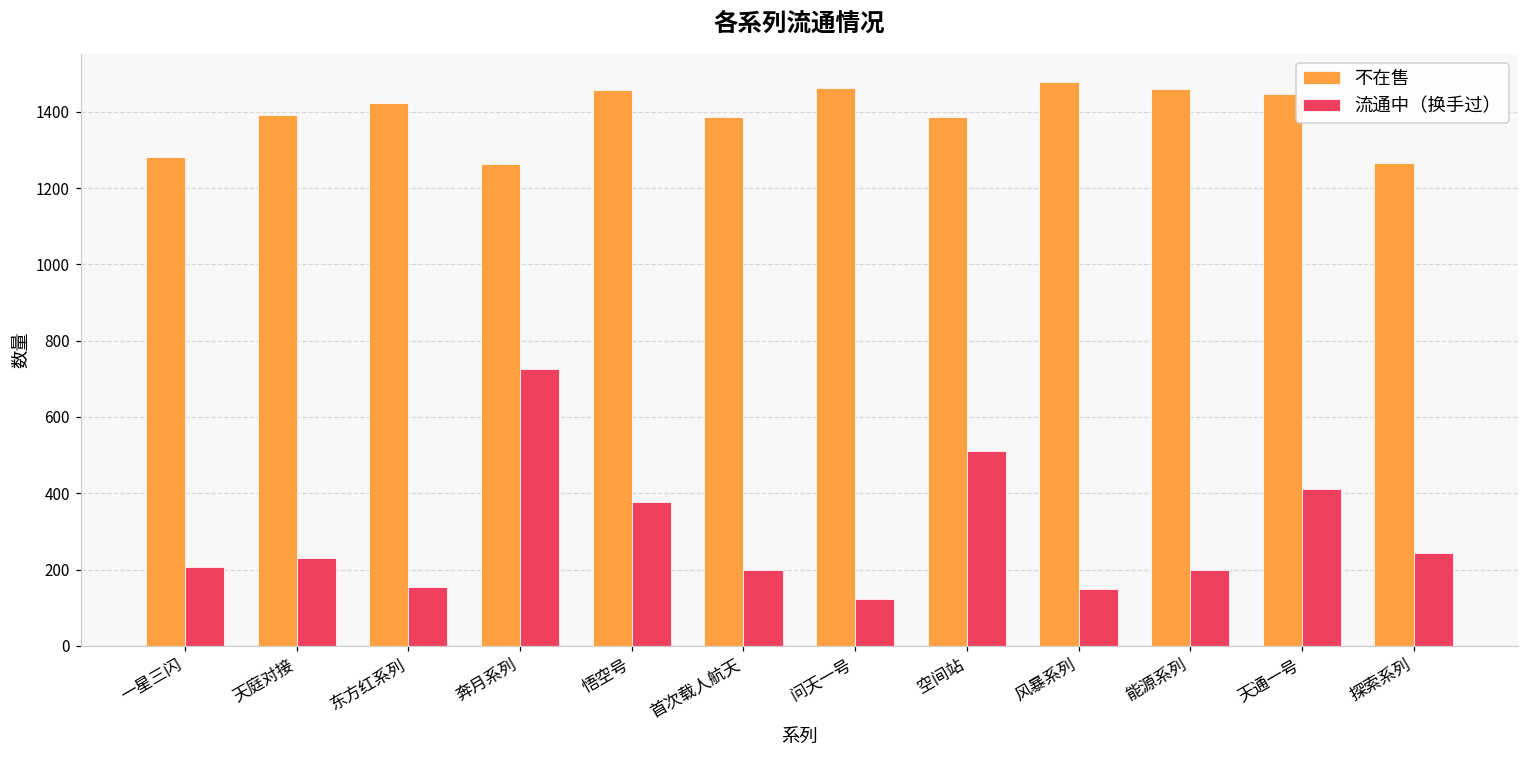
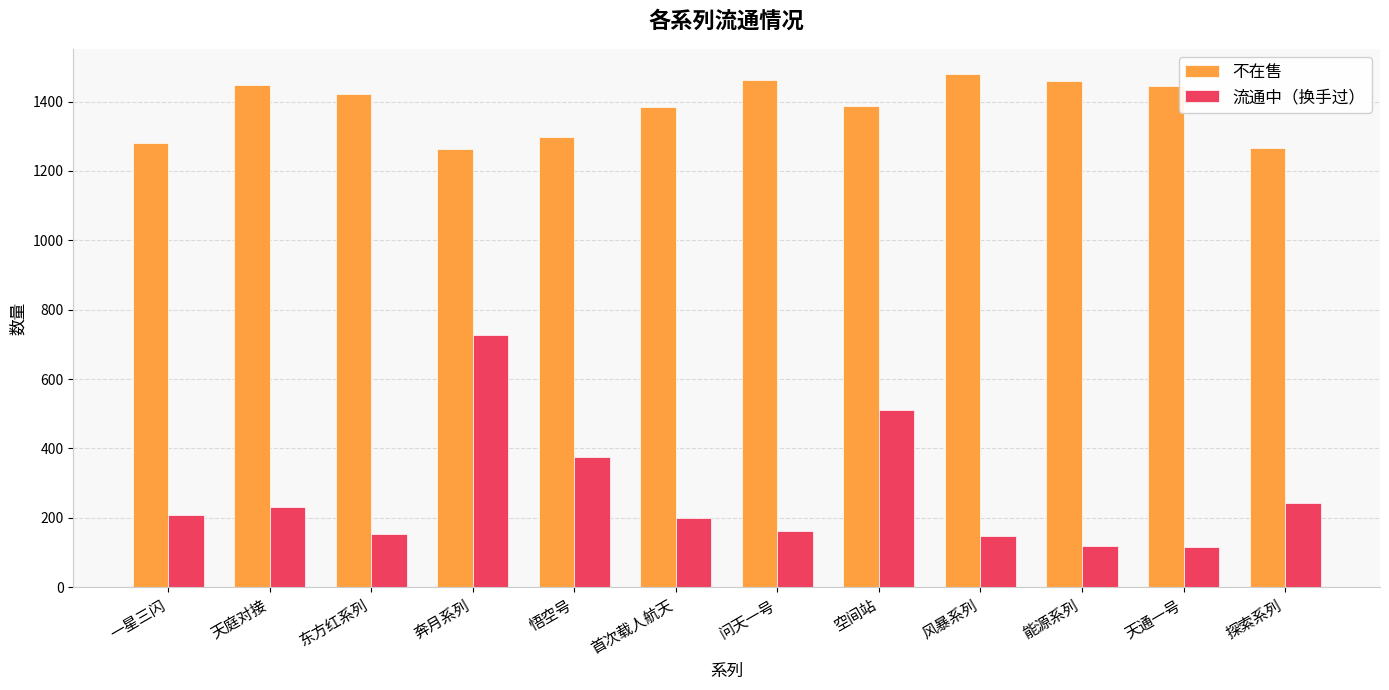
  {
    "不在售": {
      "一星三闪": 1280,
-     "天庭对接": 1390,
+     "天庭对接": 1450,
      "东方红系列": 1420,
      "奔月系列": 1260,
-     "悟空号": 1460,
+     "悟空号": 1300,
      "首次载人航天": 1390,
      "问天一号": 1460,
      "空间站": 1390,
      "风暴系列": 1480,
      "能源系列": 1460,
      "天通一号": 1450,
      "探索系列": 1270
    },
    "流通中（换手过）": {
      "一星三闪": 210,
      "天庭对接": 230,
      "东方红系列": 150,
      "奔月系列": 730,
      "悟空号": 380,
      "首次载人航天": 200,
-     "问天一号": 120,
+     "问天一号": 160,
      "空间站": 510,
      "风暴系列": 150,
-     "能源系列": 200,
-     "天通一号": 410,
+     "能源系列": 120,
+     "天通一号": 120,
      "探索系列": 240
    }
  }
